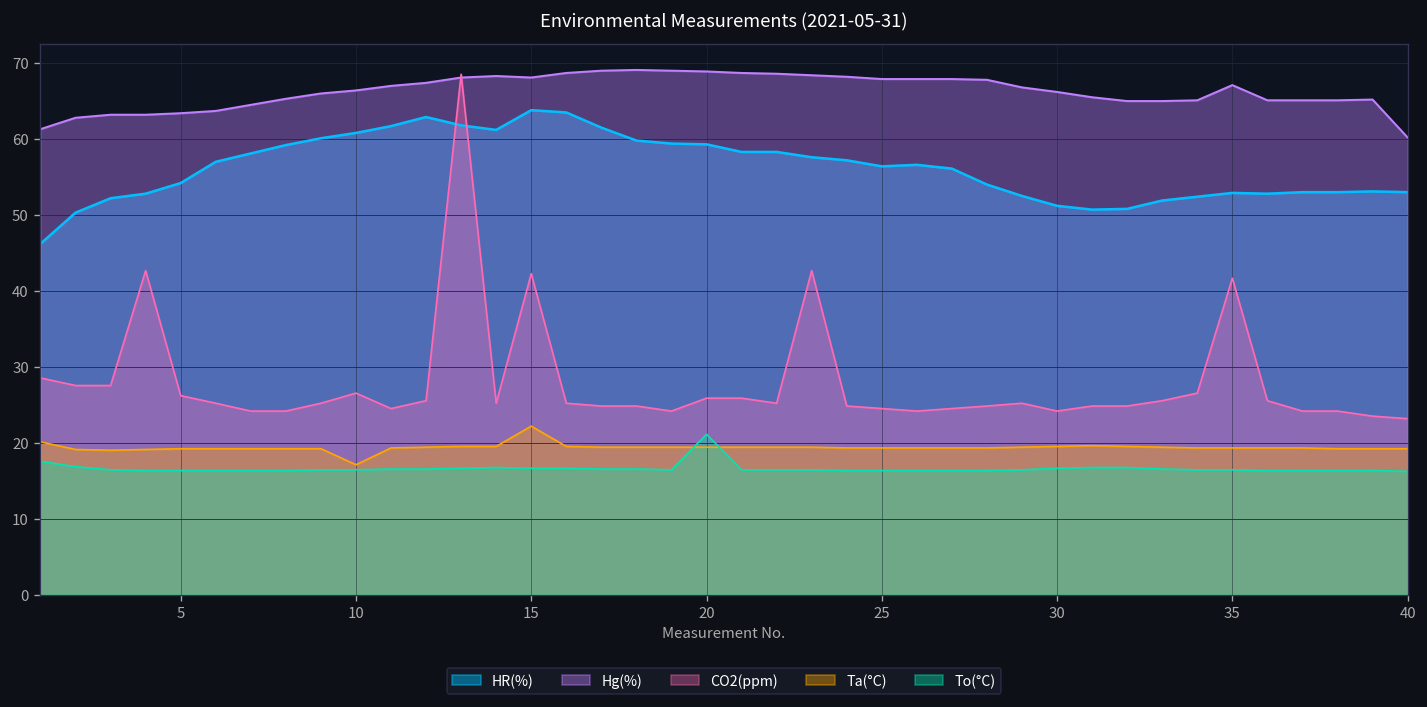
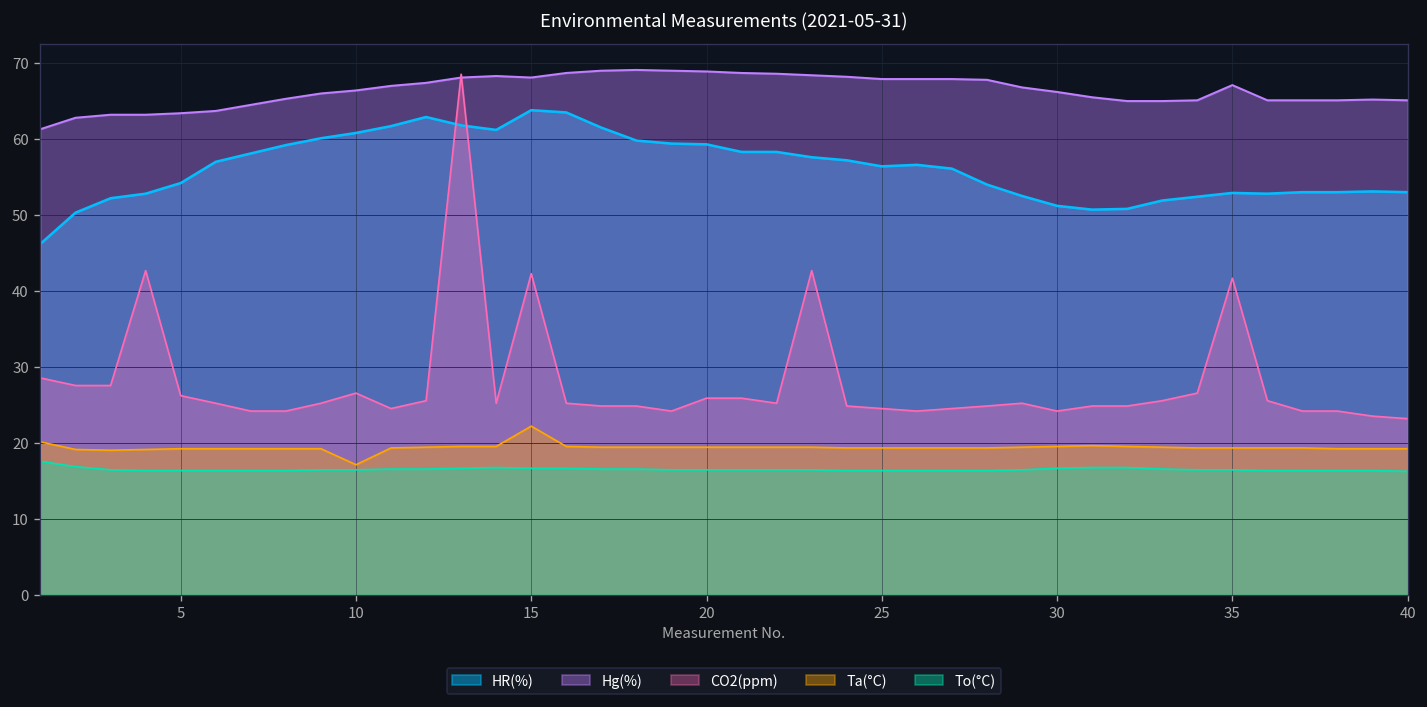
  {
    "HR(%)": {
      "5": 54,
      "10": 61,
      "15": 64,
      "20": 59,
      "25": 56,
      "30": 51,
      "35": 53,
      "40": 53
    },
    "Hg(%)": {
      "5": 63,
      "10": 66,
      "15": 68,
      "20": 69,
      "25": 68,
      "30": 66,
      "35": 67,
-     "40": 60
+     "40": 65
    },
    "CO2(ppm)": {
      "5": 26,
      "10": 27,
      "15": 42,
      "20": 26,
      "25": 25,
      "30": 24,
      "35": 42,
      "40": 23
    },
    "Ta(°C)": {
      "5": 19,
      "10": 17,
      "15": 22,
      "20": 19,
      "25": 19,
      "30": 20,
      "35": 19,
      "40": 19
    },
    "To(°C)": {
      "5": 16,
      "10": 16,
      "15": 17,
-     "20": 21,
+     "20": 16,
      "25": 16,
      "30": 17,
      "35": 16,
      "40": 16
    }
  }
